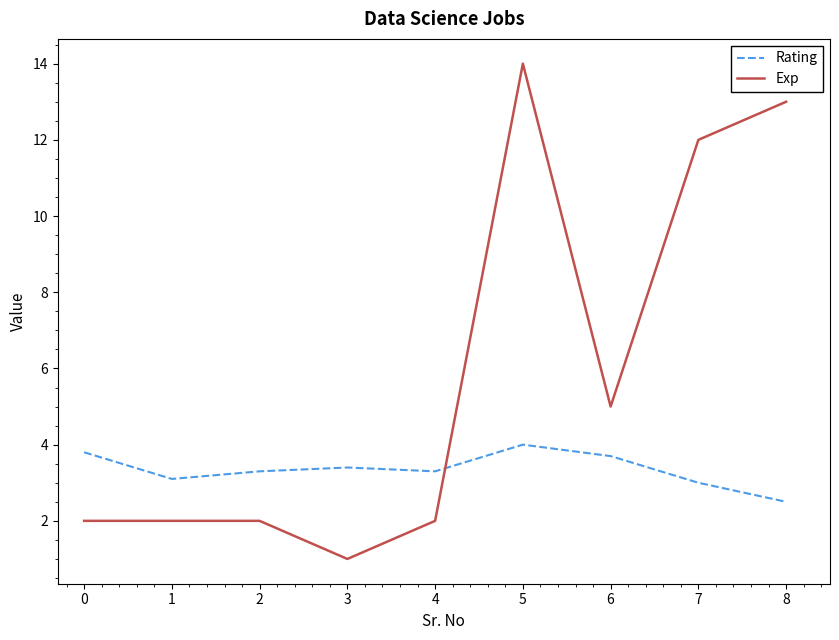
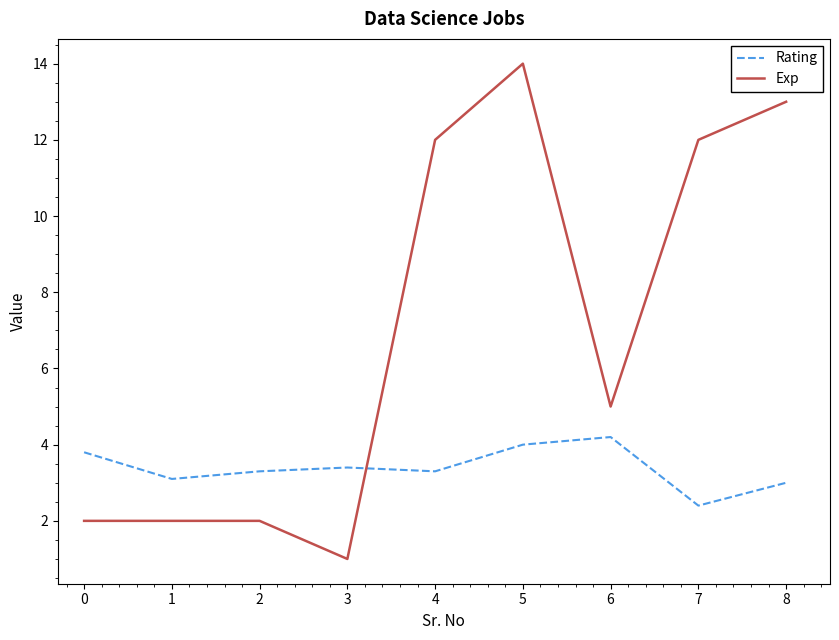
  {
    "Rating": {
      "0": 3.8,
      "1": 3.1,
      "2": 3.3,
      "3": 3.4,
      "4": 3.3,
      "5": 4.0,
-     "6": 3.7,
-     "7": 3.0,
-     "8": 2.5
+     "6": 4.2,
+     "7": 2.4,
+     "8": 3.0
    },
    "Exp": {
      "0": 2,
      "1": 2,
      "2": 2,
      "3": 1,
-     "4": 2,
+     "4": 12,
      "5": 14,
      "6": 5,
      "7": 12,
      "8": 13
    }
  }
